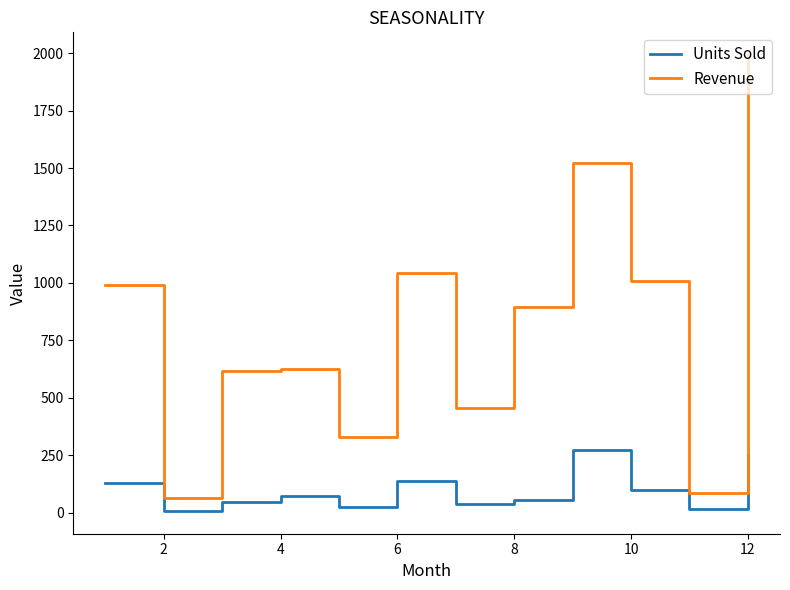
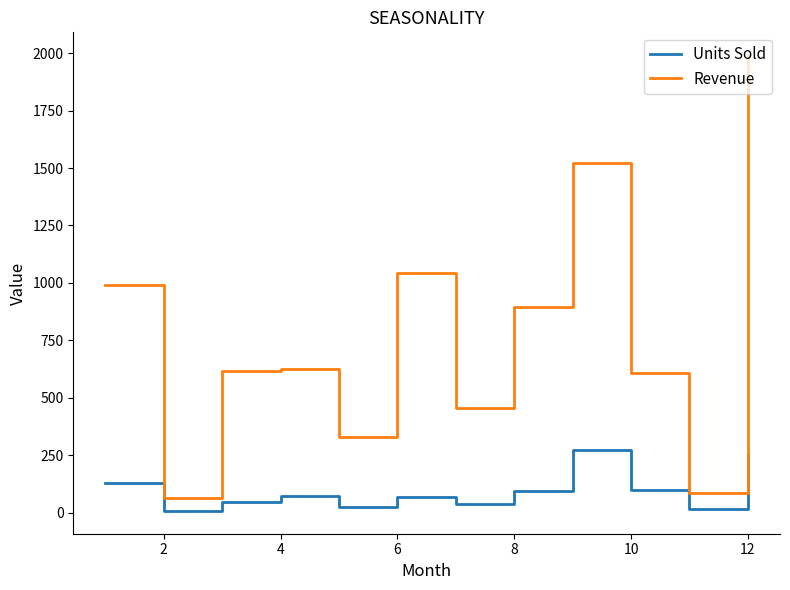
  {
    "Units Sold": {
      "2": 10,
      "4": 70,
-     "6": 140,
-     "8": 50,
+     "6": 70,
+     "8": 100,
      "10": 100,
      "12": 250
    },
    "Revenue": {
      "2": 60,
      "4": 620,
      "6": 1040,
      "8": 900,
-     "10": 1010
+     "10": 610
    }
  }
